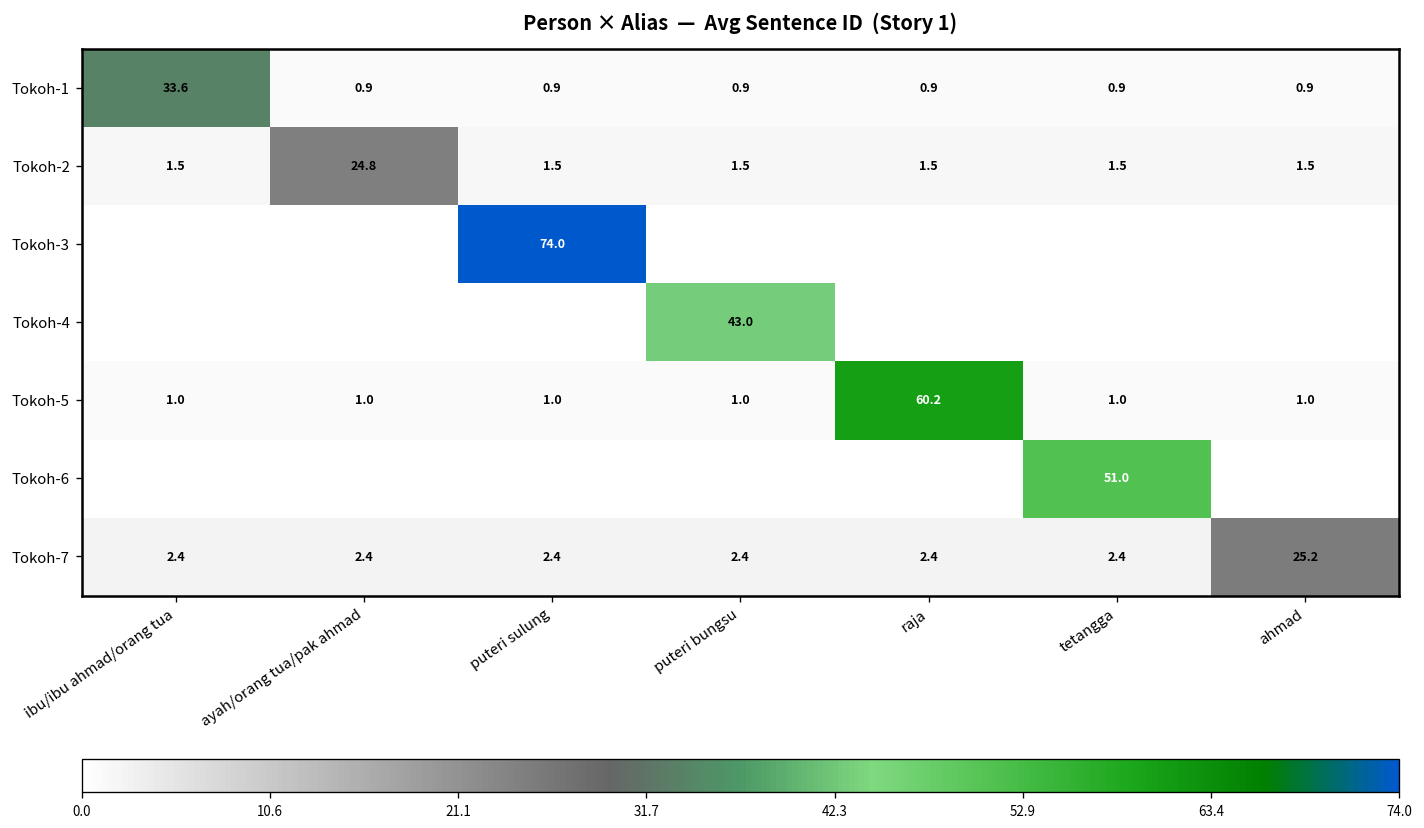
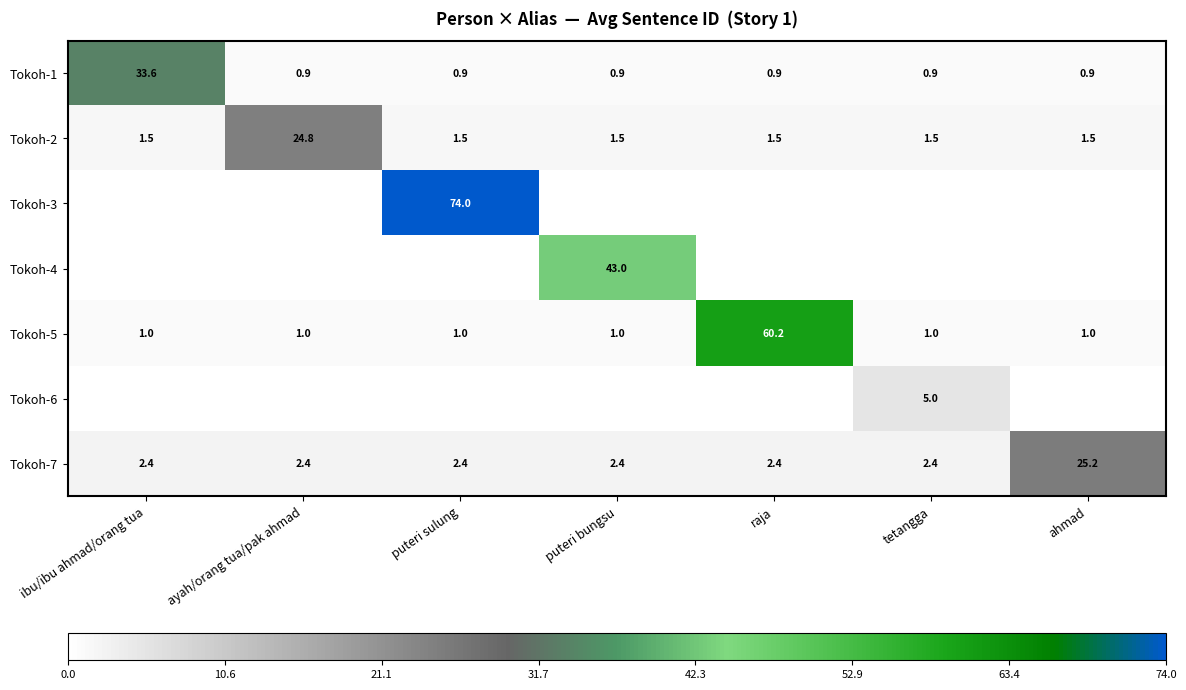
  {
    "Tokoh-1": {
      "ibu/ibu ahmad/orang tua": 33.6,
      "ayah/orang tua/pak ahmad": 0.9,
      "puteri sulung": 0.9,
      "puteri bungsu": 0.9,
      "raja": 0.9,
      "tetangga": 0.9,
      "ahmad": 0.9
    },
    "Tokoh-2": {
      "ibu/ibu ahmad/orang tua": 1.5,
      "ayah/orang tua/pak ahmad": 24.8,
      "puteri sulung": 1.5,
      "puteri bungsu": 1.5,
      "raja": 1.5,
      "tetangga": 1.5,
      "ahmad": 1.5
    },
    "Tokoh-3": {
      "puteri sulung": 74.0
    },
    "Tokoh-4": {
      "puteri bungsu": 43.0
    },
    "Tokoh-5": {
      "ibu/ibu ahmad/orang tua": 1.0,
      "ayah/orang tua/pak ahmad": 1.0,
      "puteri sulung": 1.0,
      "puteri bungsu": 1.0,
      "raja": 60.2,
      "tetangga": 1.0,
      "ahmad": 1.0
    },
    "Tokoh-6": {
-     "tetangga": 51.0
+     "tetangga": 5.0
    },
    "Tokoh-7": {
      "ibu/ibu ahmad/orang tua": 2.4,
      "ayah/orang tua/pak ahmad": 2.4,
      "puteri sulung": 2.4,
      "puteri bungsu": 2.4,
      "raja": 2.4,
      "tetangga": 2.4,
      "ahmad": 25.2
    }
  }
